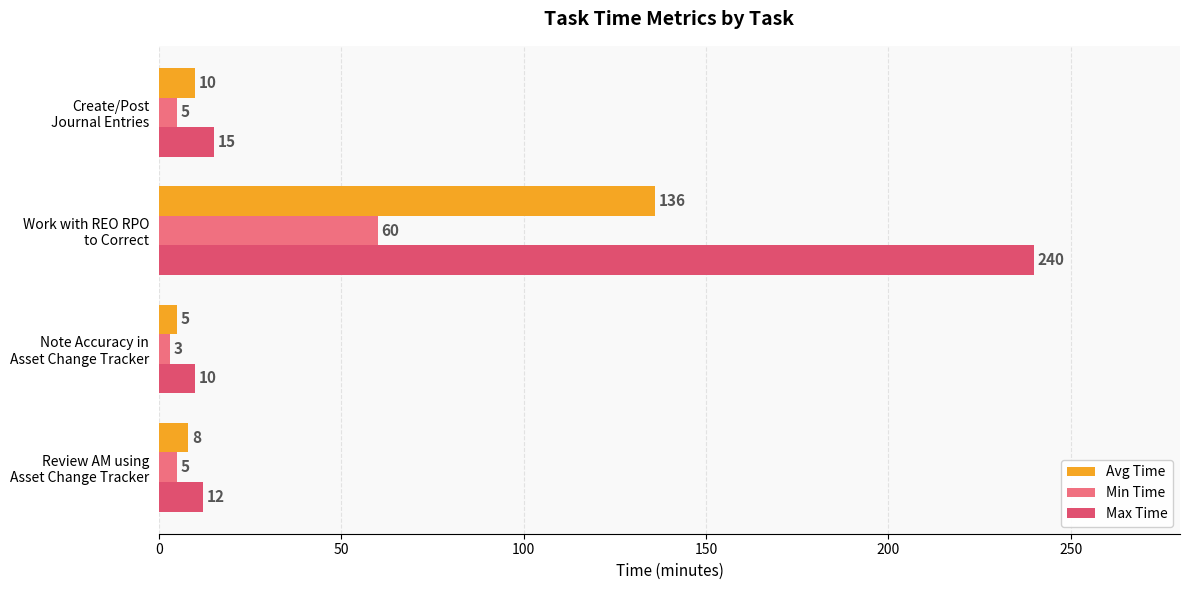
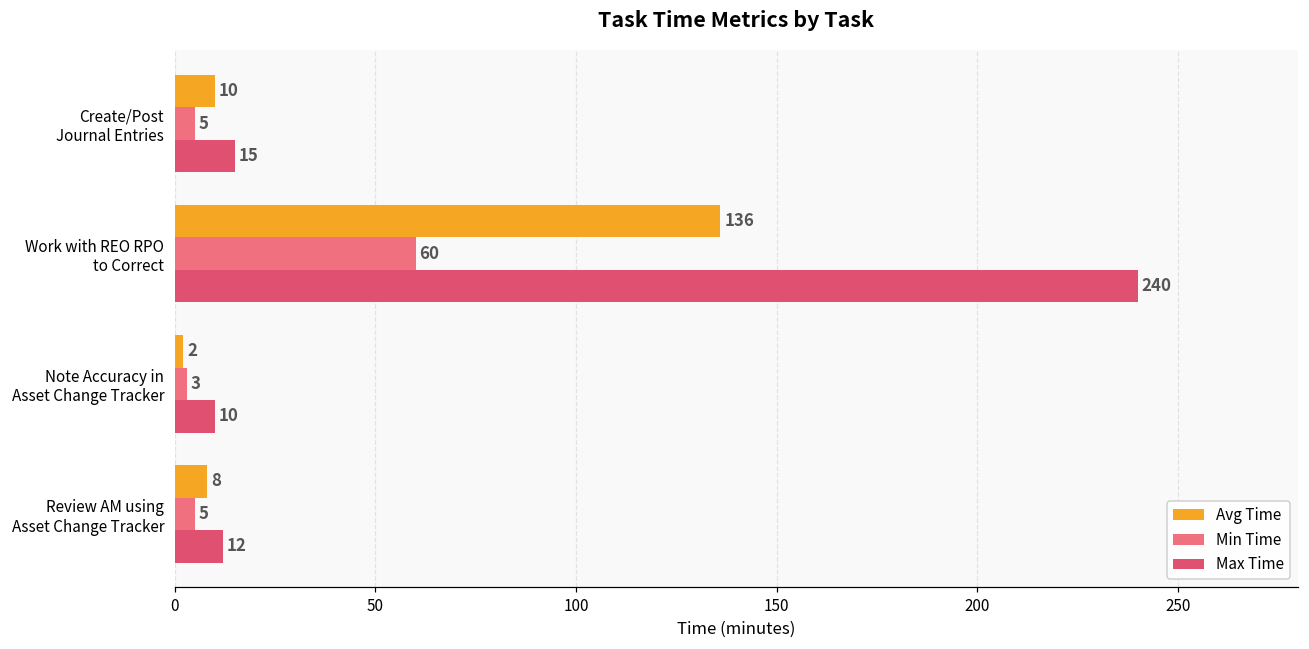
  {
    "Avg Time": {
      "Create/Post Journal Entries": 10,
      "Work with REO RPO to Correct": 136,
-     "Note Accuracy in Asset Change Tracker": 5,
+     "Note Accuracy in Asset Change Tracker": 2,
      "Review AM using Asset Change Tracker": 8
    }
  }
